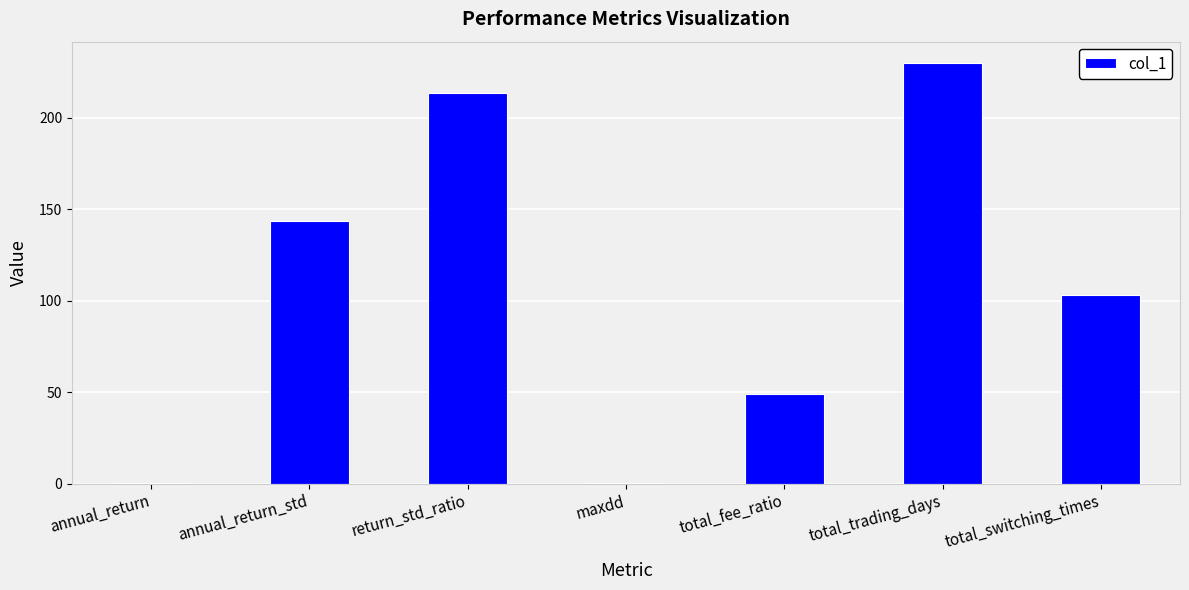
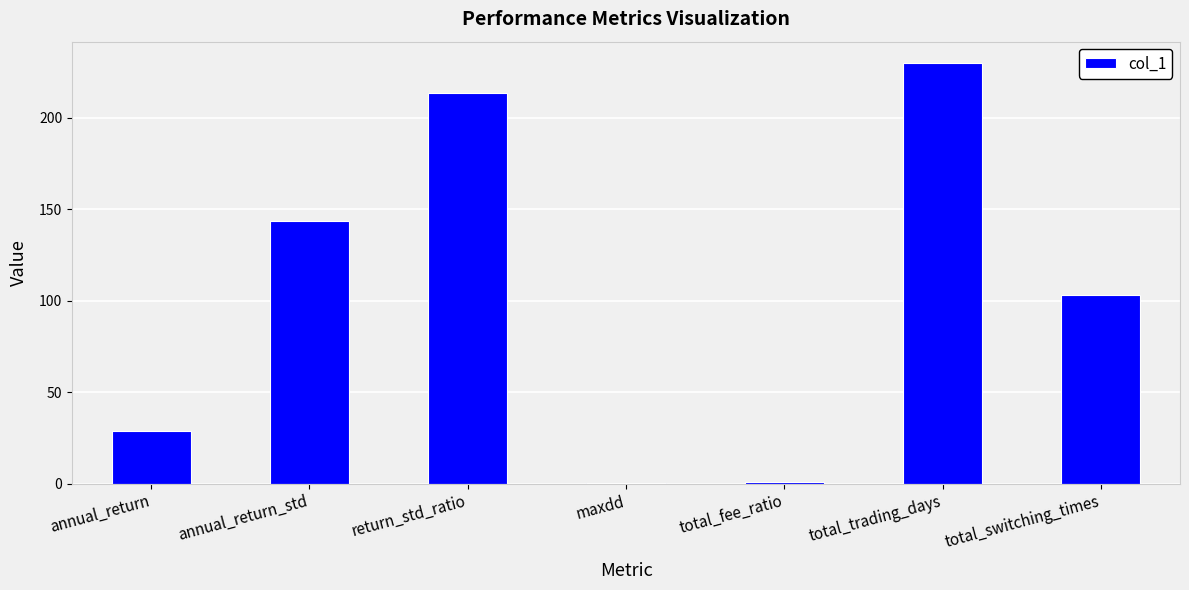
  {
-   "annual_return": 0,
+   "annual_return": 29,
    "annual_return_std": 144,
    "return_std_ratio": 214,
-   "total_fee_ratio": 49,
+   "total_fee_ratio": 1,
    "total_trading_days": 230,
    "total_switching_times": 103
  }
